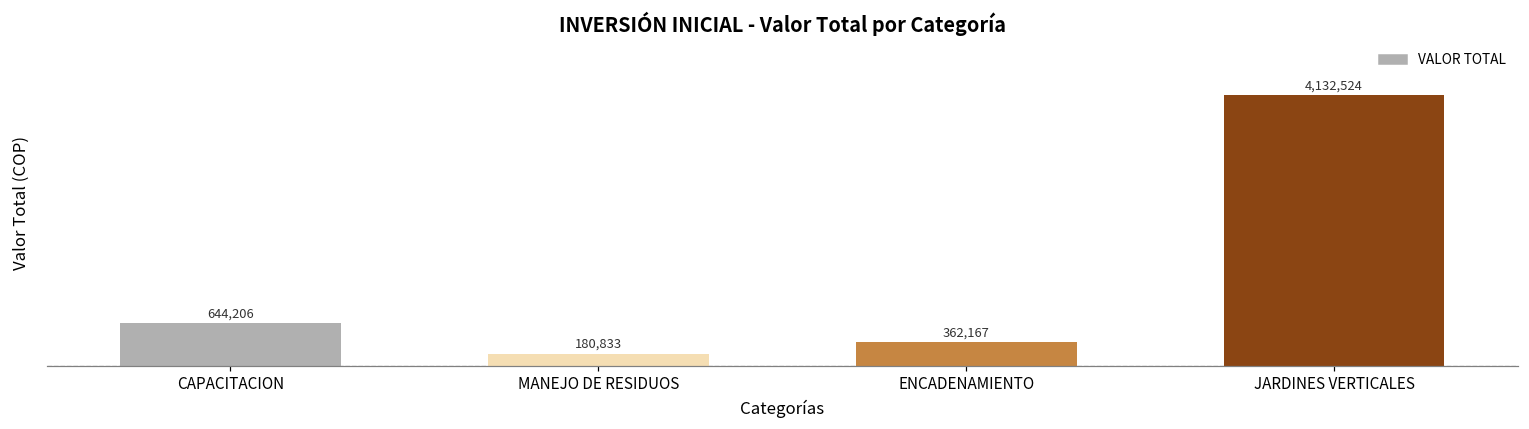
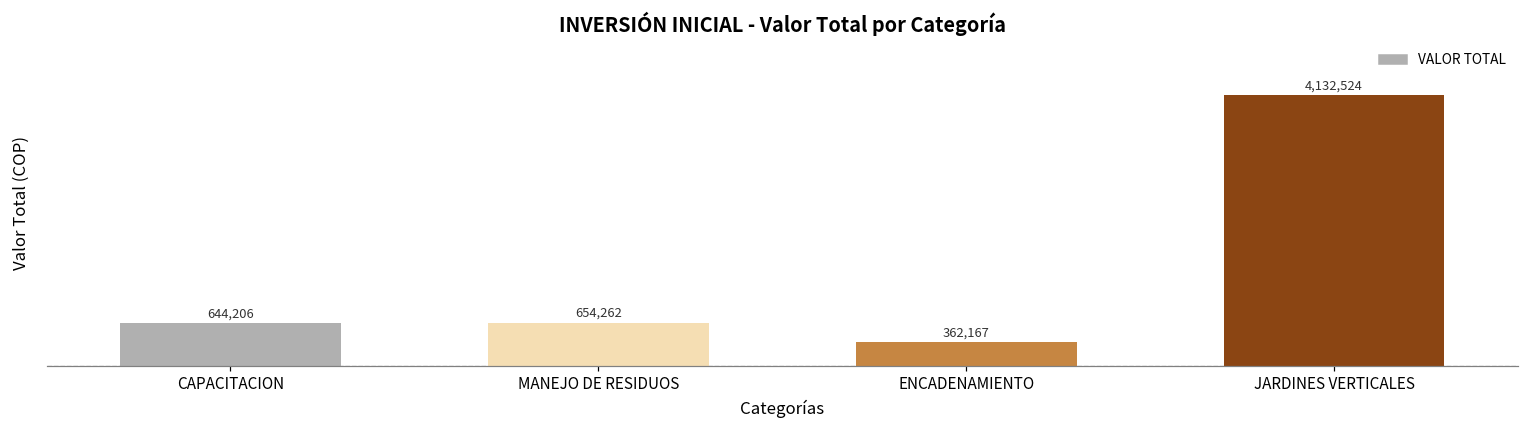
  {
    "CAPACITACION": "644,206",
-   "MANEJO DE RESIDUOS": "180,833",
+   "MANEJO DE RESIDUOS": "654,262",
    "ENCADENAMIENTO": "362,167",
    "JARDINES VERTICALES": "4,132,524"
  }
